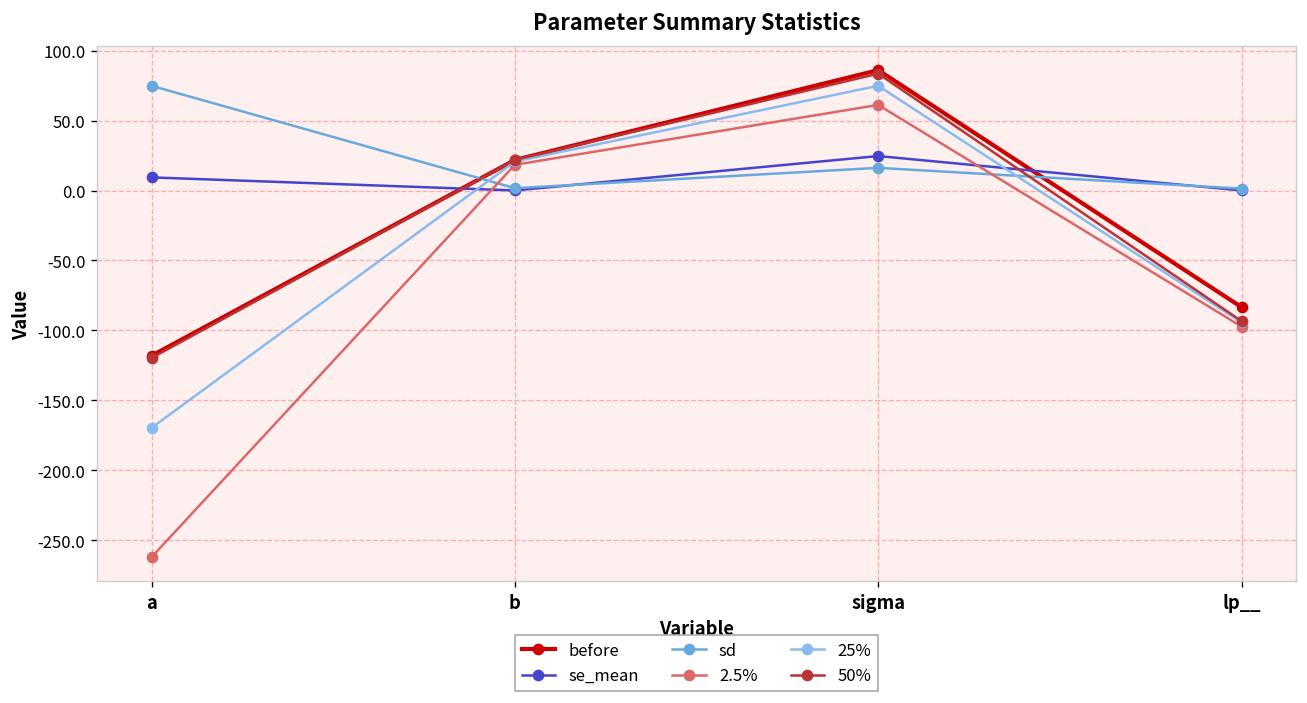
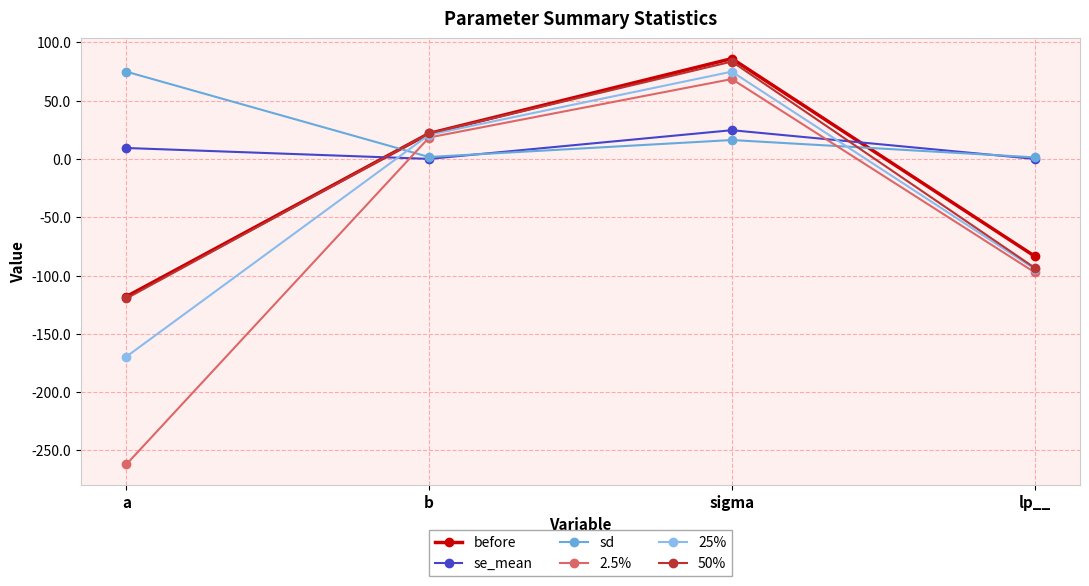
  {
    "before": {
      "sigma": 86,
      "lp__": -83
    },
    "se_mean": {
      "a": 9,
      "sigma": 25
    },
    "2.5%": {
      "a": -262,
      "b": 18,
-     "sigma": 61,
+     "sigma": 69,
      "lp__": -97
    },
    "50%": {
      "sigma": 84
    }
  }
